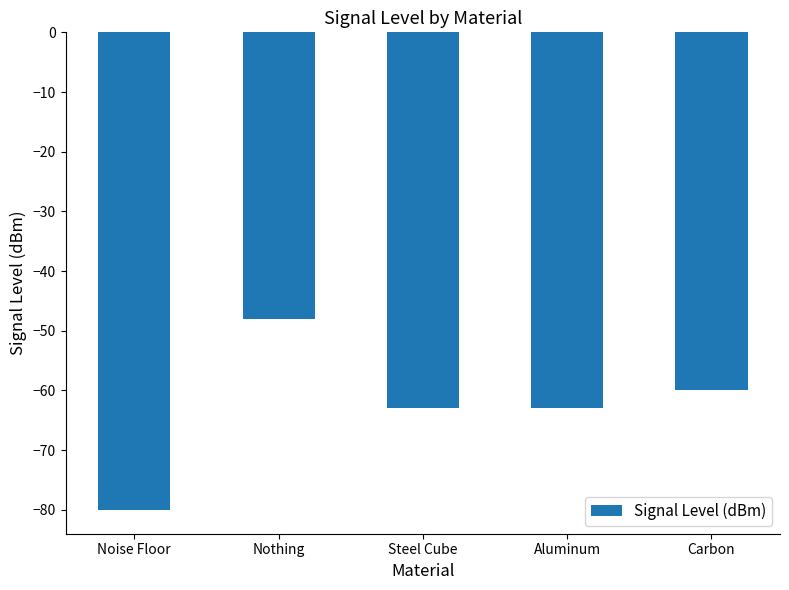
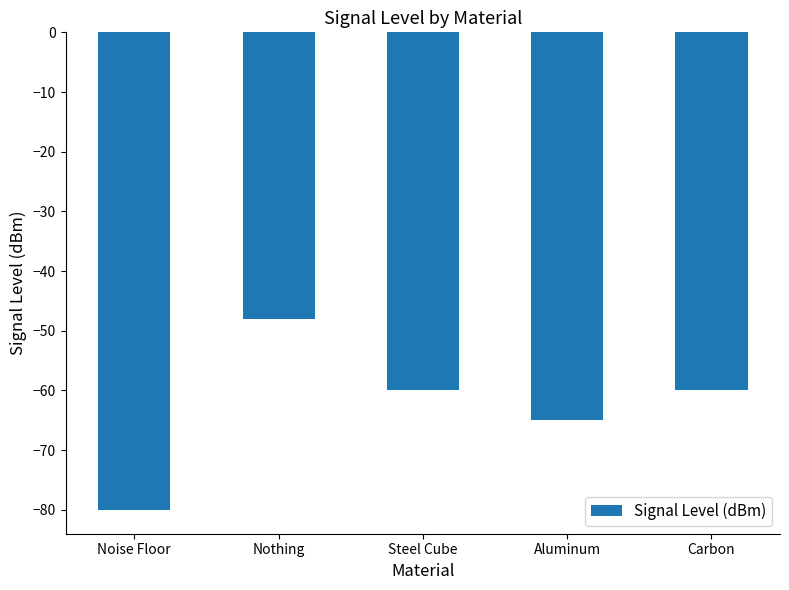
  {
    "Noise Floor": -80,
    "Nothing": -48,
-   "Steel Cube": -63,
-   "Aluminum": -63,
+   "Steel Cube": -60,
+   "Aluminum": -65,
    "Carbon": -60
  }
